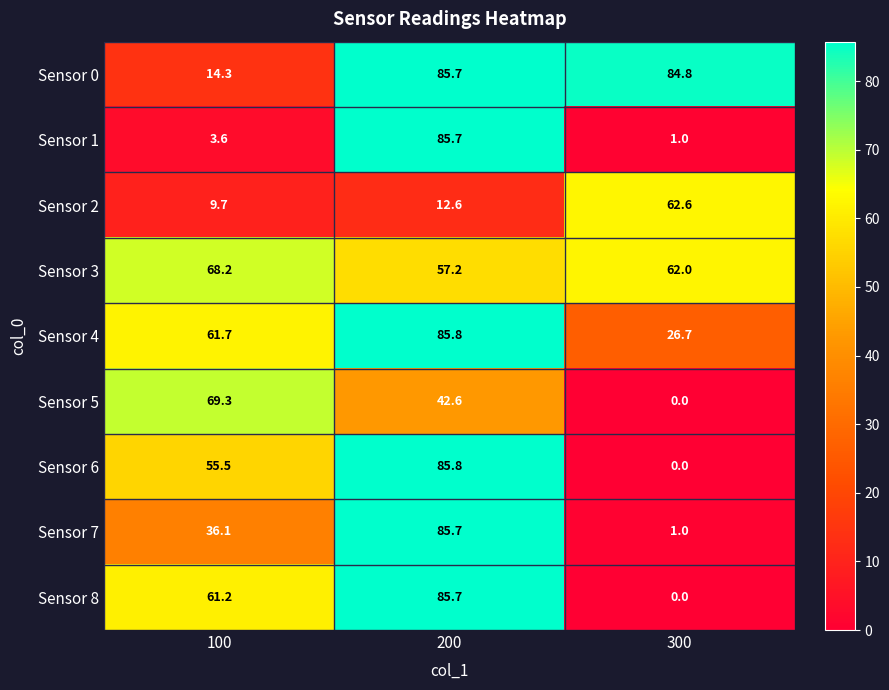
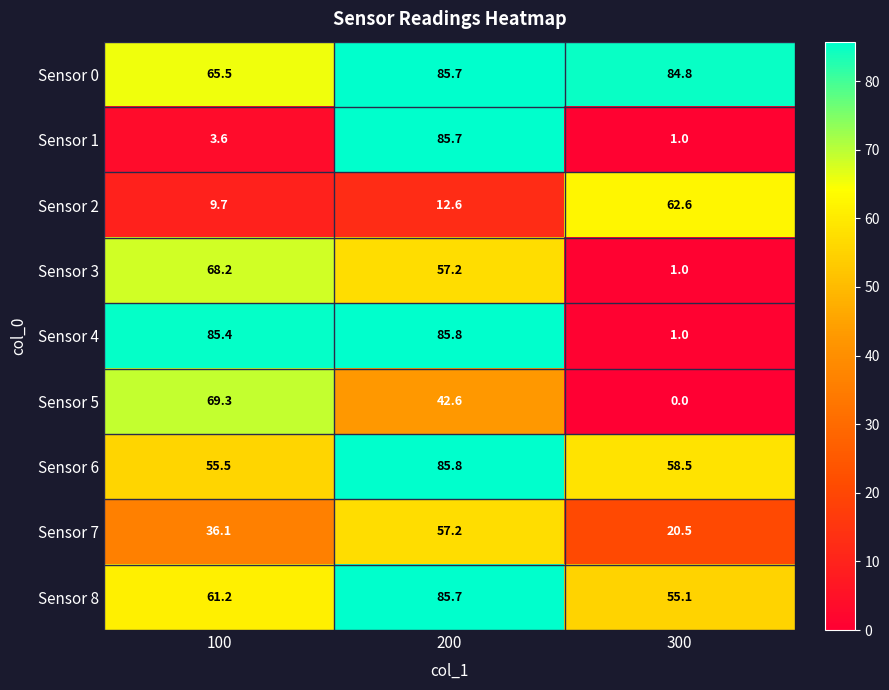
  {
    "Sensor 0": {
-     "100": 14.3,
+     "100": 65.5,
      "200": 85.7,
      "300": 84.8
    },
    "Sensor 1": {
      "100": 3.6,
      "200": 85.7,
      "300": 1.0
    },
    "Sensor 2": {
      "100": 9.7,
      "200": 12.6,
      "300": 62.6
    },
    "Sensor 3": {
      "100": 68.2,
      "200": 57.2,
-     "300": 62.0
+     "300": 1.0
    },
    "Sensor 4": {
-     "100": 61.7,
+     "100": 85.4,
      "200": 85.8,
-     "300": 26.7
+     "300": 1.0
    },
    "Sensor 5": {
      "100": 69.3,
      "200": 42.6,
      "300": 0.0
    },
    "Sensor 6": {
      "100": 55.5,
      "200": 85.8,
-     "300": 0.0
+     "300": 58.5
    },
    "Sensor 7": {
      "100": 36.1,
-     "200": 85.7,
-     "300": 1.0
+     "200": 57.2,
+     "300": 20.5
    },
    "Sensor 8": {
      "100": 61.2,
      "200": 85.7,
-     "300": 0.0
+     "300": 55.1
    }
  }
